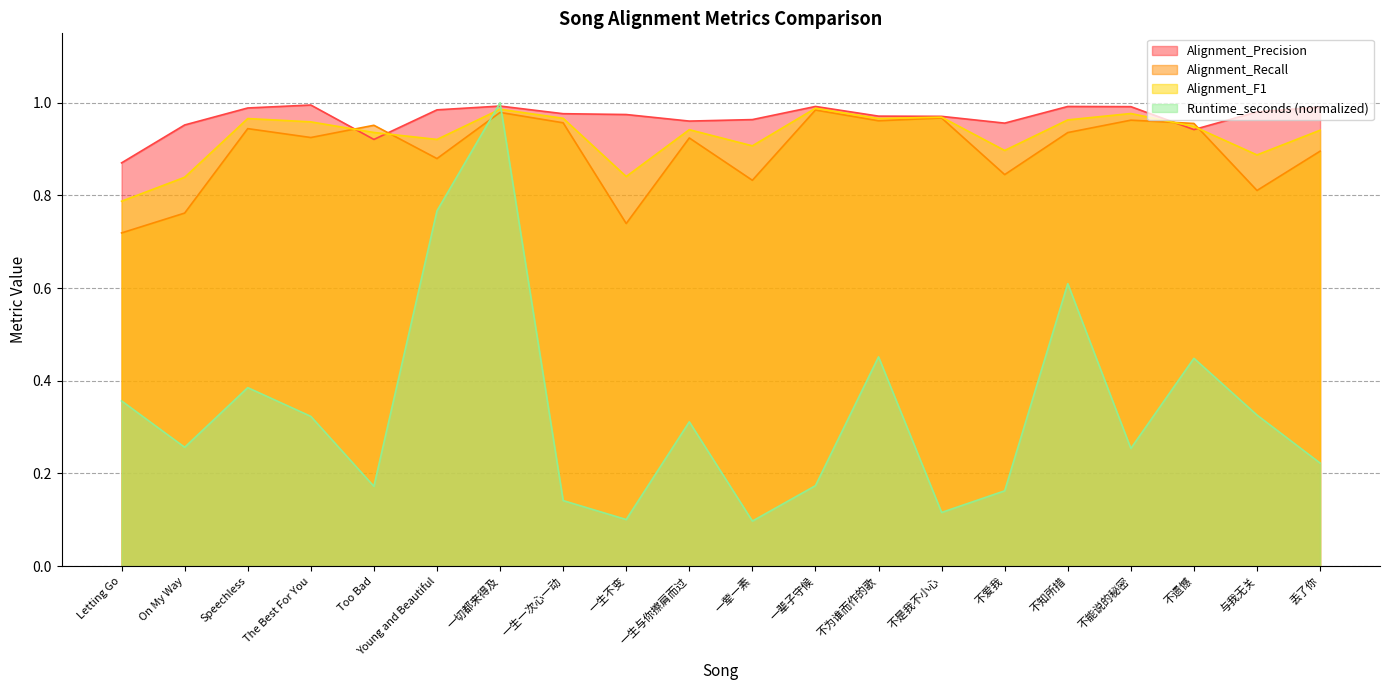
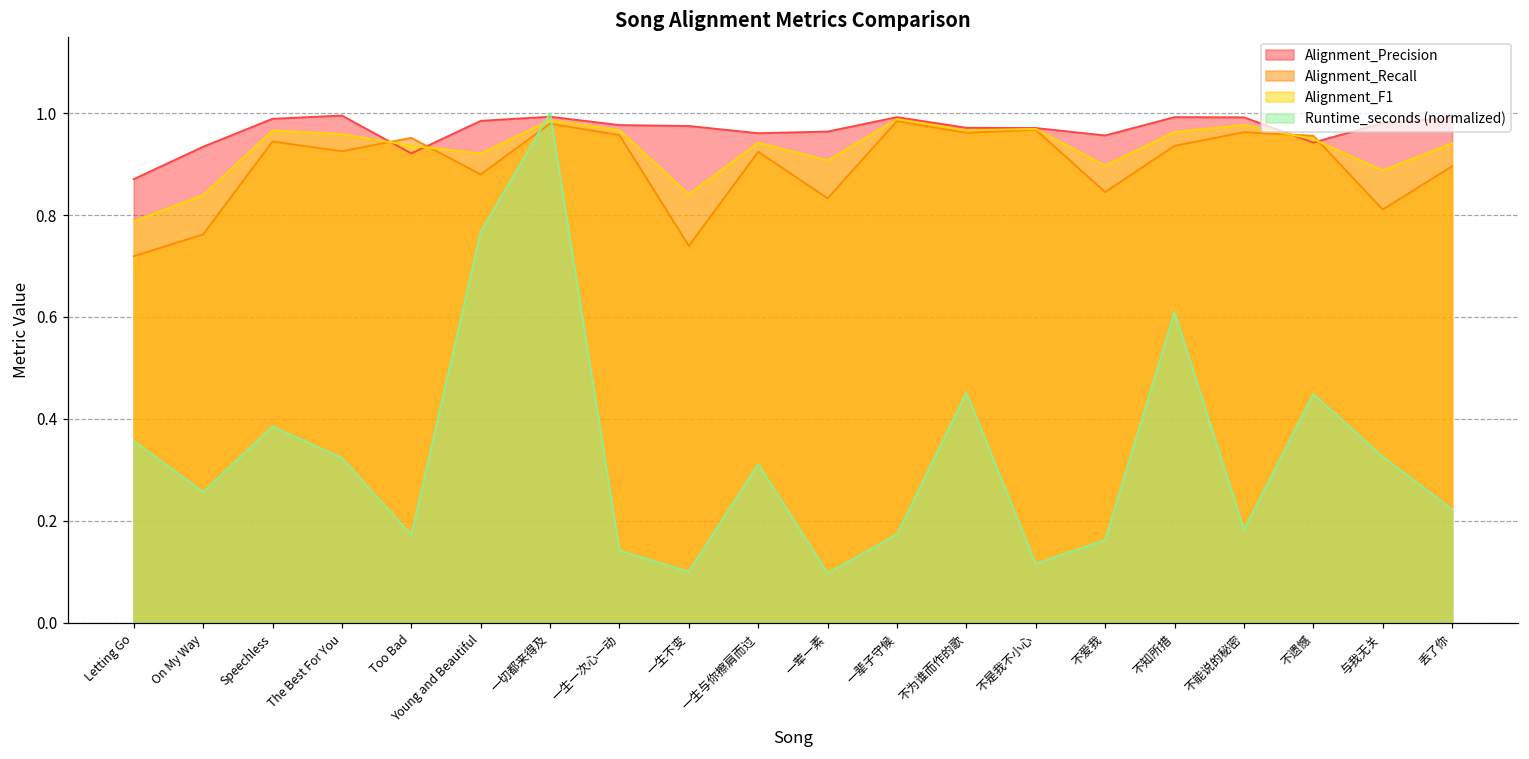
  {
    "Alignment_Precision": {
      "Letting Go": 0.87,
-     "On My Way": 0.95,
+     "On My Way": 0.93,
      "Speechless": 0.99,
      "The Best For You": 1.00,
      "Too Bad": 0.92,
      "Young and Beautiful": 0.98,
      "一切都来得及": 0.99,
      "一生一次心一动": 0.98,
      "一生不变": 0.97,
      "一生与你擦肩而过": 0.96,
      "一荤一素": 0.96,
      "不爱我": 0.96,
      "不知所措": 0.99,
      "不能说的秘密": 0.99,
      "不遗憾": 0.94
    },
    "Runtime_seconds (normalized)": {
      "Letting Go": 0.36,
      "On My Way": 0.26,
      "Speechless": 0.39,
      "The Best For You": 0.32,
      "Too Bad": 0.17,
      "Young and Beautiful": 0.77,
      "一切都来得及": 1.00,
      "一生一次心一动": 0.14,
      "一生不变": 0.10,
      "一生与你擦肩而过": 0.31,
      "一荤一素": 0.10,
      "一辈子守候": 0.17,
      "不为谁而作的歌": 0.45,
      "不是我不小心": 0.12,
      "不爱我": 0.16,
      "不知所措": 0.61,
-     "不能说的秘密": 0.25,
+     "不能说的秘密": 0.18,
      "不遗憾": 0.45,
      "与我无关": 0.33,
      "丢了你": 0.22
    }
  }
